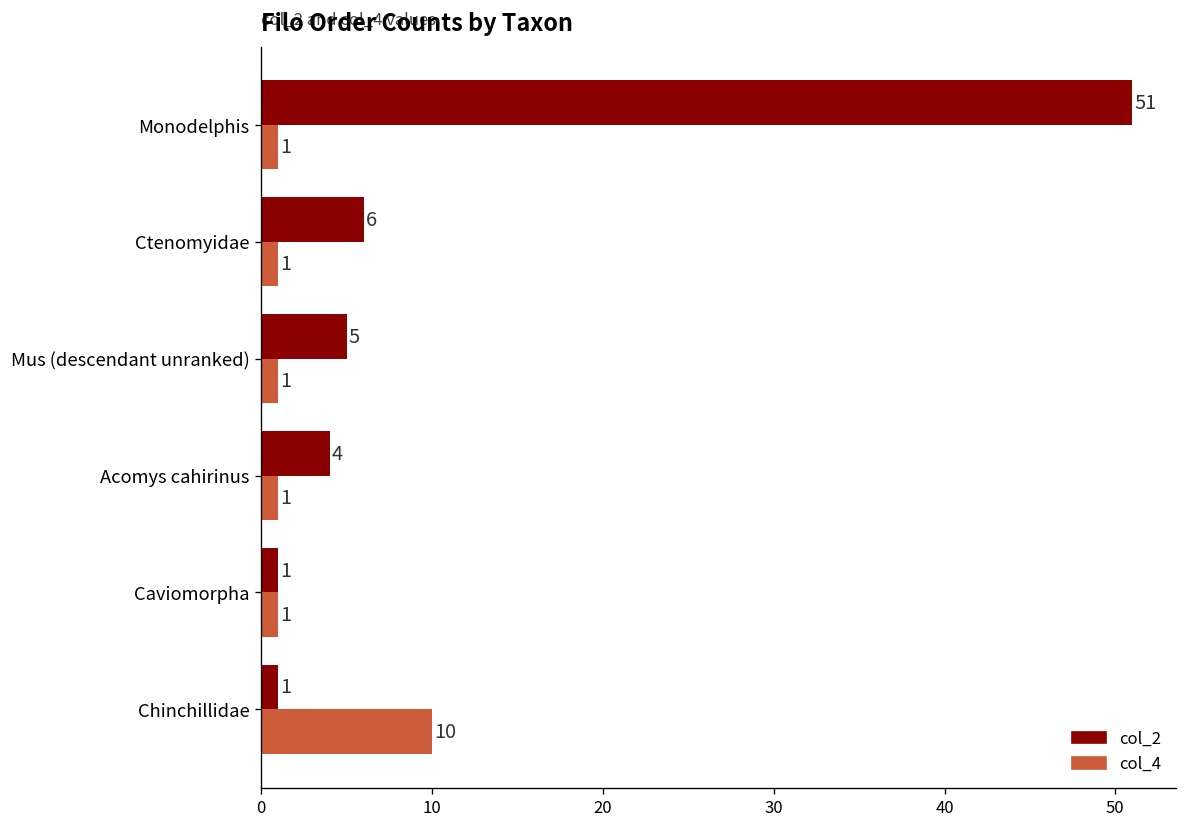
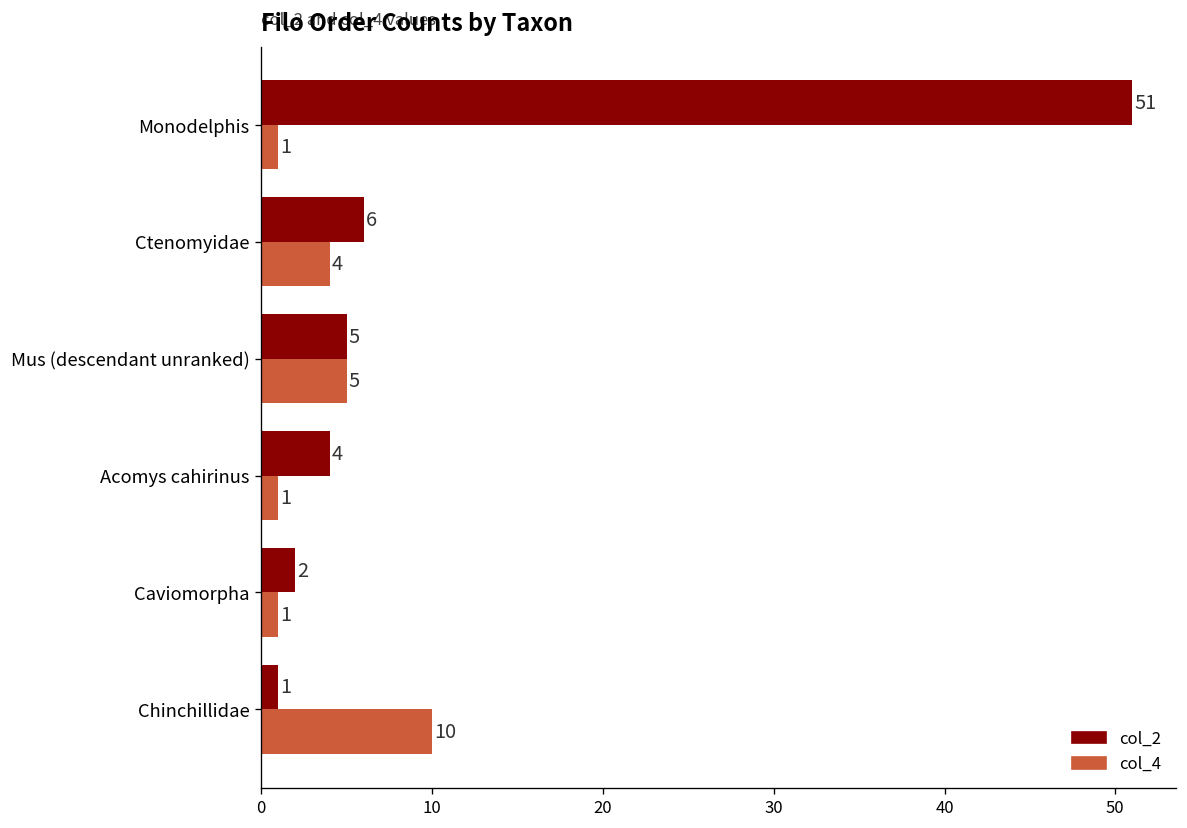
  {
    "col_2": {
      "Monodelphis": 51,
      "Ctenomyidae": 6,
      "Mus (descendant unranked)": 5,
      "Acomys cahirinus": 4,
-     "Caviomorpha": 1,
+     "Caviomorpha": 2,
      "Chinchillidae": 1
    },
    "col_4": {
      "Monodelphis": 1,
-     "Ctenomyidae": 1,
-     "Mus (descendant unranked)": 1,
+     "Ctenomyidae": 4,
+     "Mus (descendant unranked)": 5,
      "Acomys cahirinus": 1,
      "Caviomorpha": 1,
      "Chinchillidae": 10
    }
  }
